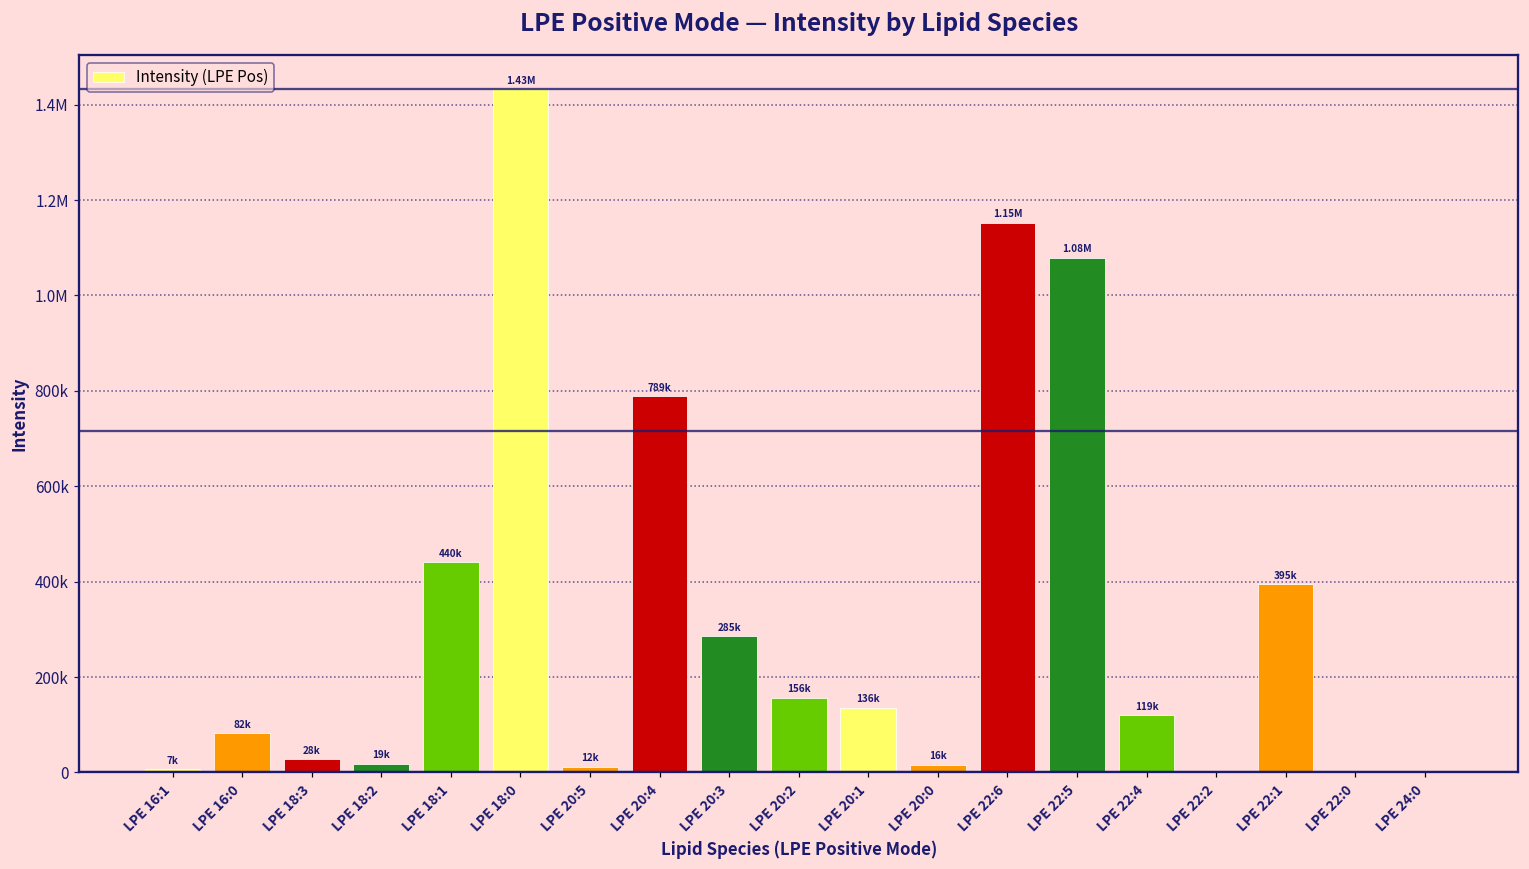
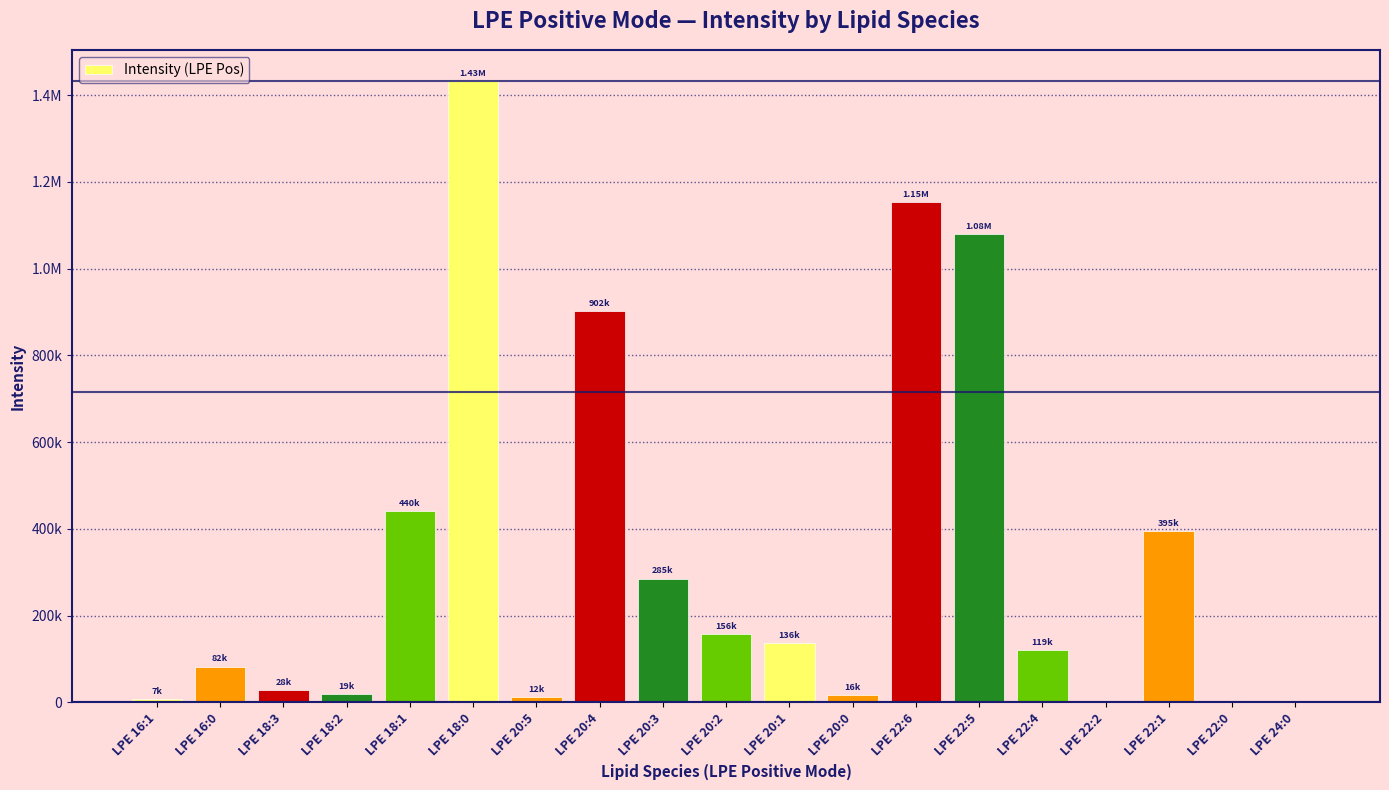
  {
    "LPE 16:1": "7k",
    "LPE 16:0": "82k",
    "LPE 18:3": "28k",
    "LPE 18:2": "19k",
    "LPE 18:1": "440k",
    "LPE 18:0": "1.43M",
    "LPE 20:5": "12k",
-   "LPE 20:4": "789k",
+   "LPE 20:4": "902k",
    "LPE 20:3": "285k",
    "LPE 20:2": "156k",
    "LPE 20:1": "136k",
    "LPE 20:0": "16k",
    "LPE 22:6": "1.15M",
    "LPE 22:5": "1.08M",
    "LPE 22:4": "119k",
    "LPE 22:1": "395k"
  }
